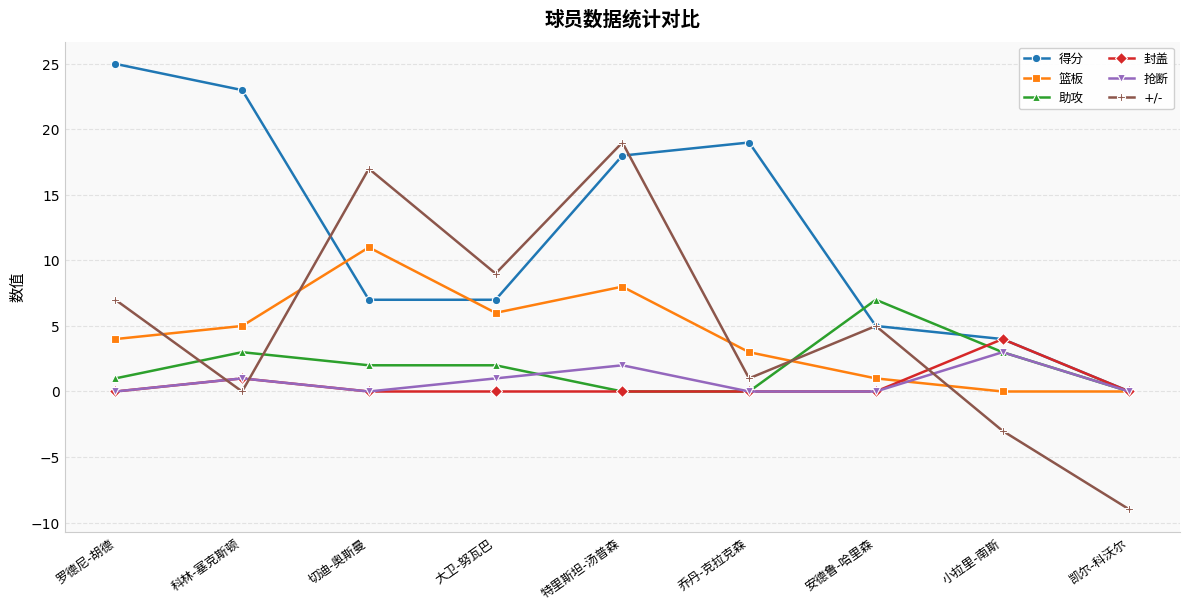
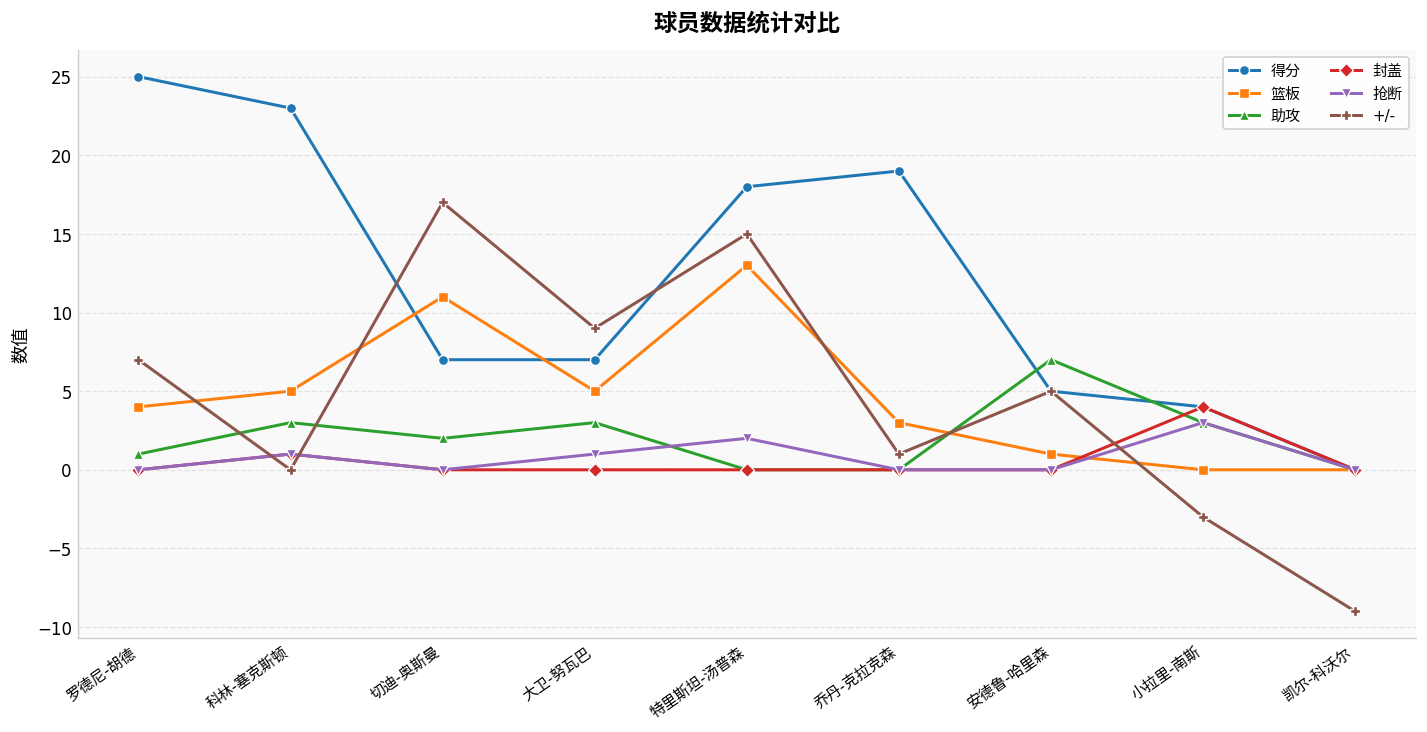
  {
    "得分": {
      "罗德尼-胡德": 25,
      "科林-塞克斯顿": 23,
      "切迪-奥斯曼": 7,
      "大卫-努瓦巴": 7,
      "特里斯坦-汤普森": 18,
      "乔丹-克拉克森": 19
    },
    "篮板": {
      "罗德尼-胡德": 4,
      "科林-塞克斯顿": 5,
      "切迪-奥斯曼": 11,
-     "大卫-努瓦巴": 6,
-     "特里斯坦-汤普森": 8,
+     "大卫-努瓦巴": 5,
+     "特里斯坦-汤普森": 13,
      "乔丹-克拉克森": 3,
      "安德鲁-哈里森": 1,
      "小拉里-南斯": 0
    },
    "助攻": {
      "罗德尼-胡德": 1,
      "科林-塞克斯顿": 3,
      "切迪-奥斯曼": 2,
-     "大卫-努瓦巴": 2,
+     "大卫-努瓦巴": 3,
      "安德鲁-哈里森": 7
    },
    "封盖": {
      "大卫-努瓦巴": 0
    },
    "抢断": {
      "大卫-努瓦巴": 1,
      "特里斯坦-汤普森": 2
    },
    "+/-": {
      "罗德尼-胡德": 7,
      "科林-塞克斯顿": 0,
      "切迪-奥斯曼": 17,
      "大卫-努瓦巴": 9,
-     "特里斯坦-汤普森": 19,
+     "特里斯坦-汤普森": 15,
      "乔丹-克拉克森": 1,
      "小拉里-南斯": -3,
      "凯尔-科沃尔": -9
    }
  }
